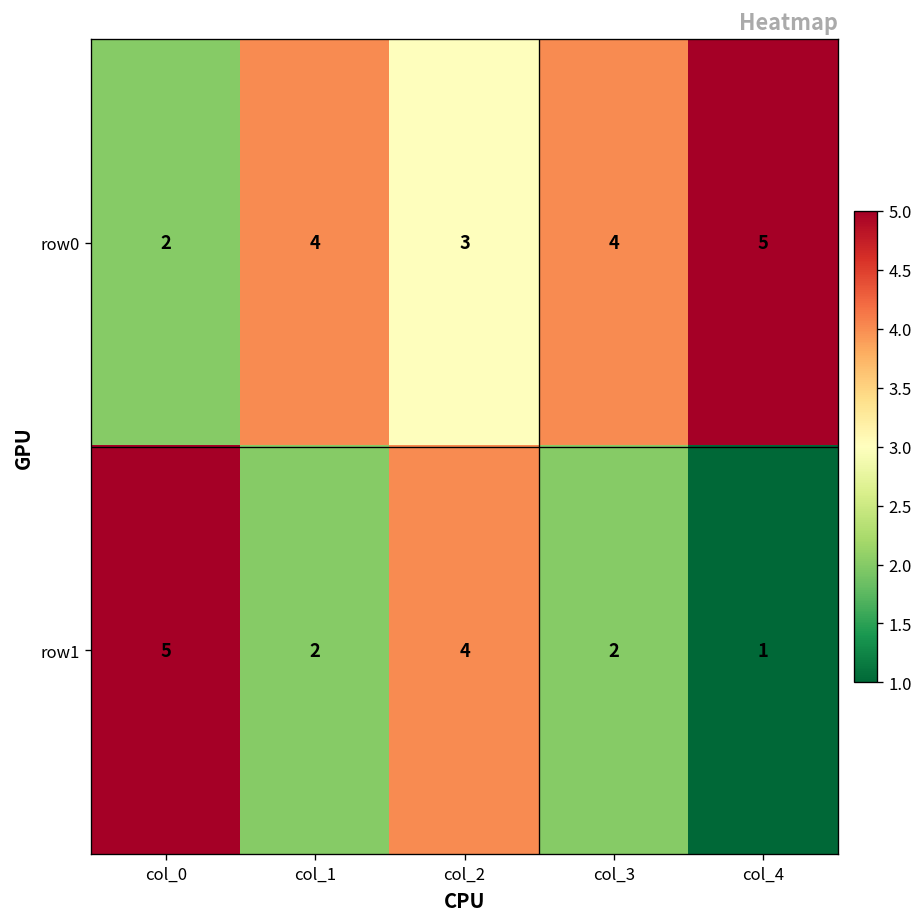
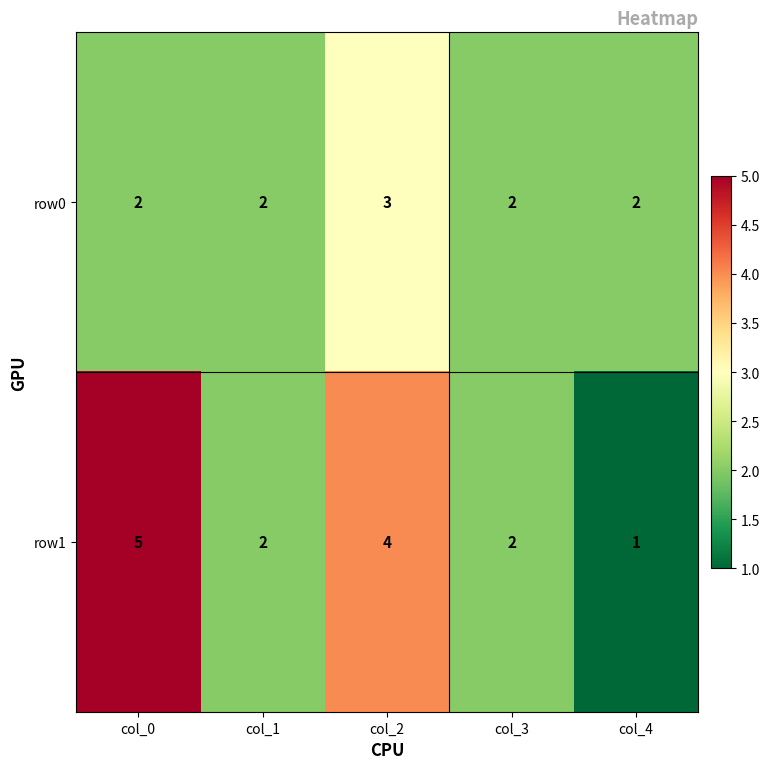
  {
    "row0": {
      "col_0": 2,
-     "col_1": 4,
+     "col_1": 2,
      "col_2": 3,
-     "col_3": 4,
-     "col_4": 5
+     "col_3": 2,
+     "col_4": 2
    },
    "row1": {
      "col_0": 5,
      "col_1": 2,
      "col_2": 4,
      "col_3": 2,
      "col_4": 1
    }
  }
